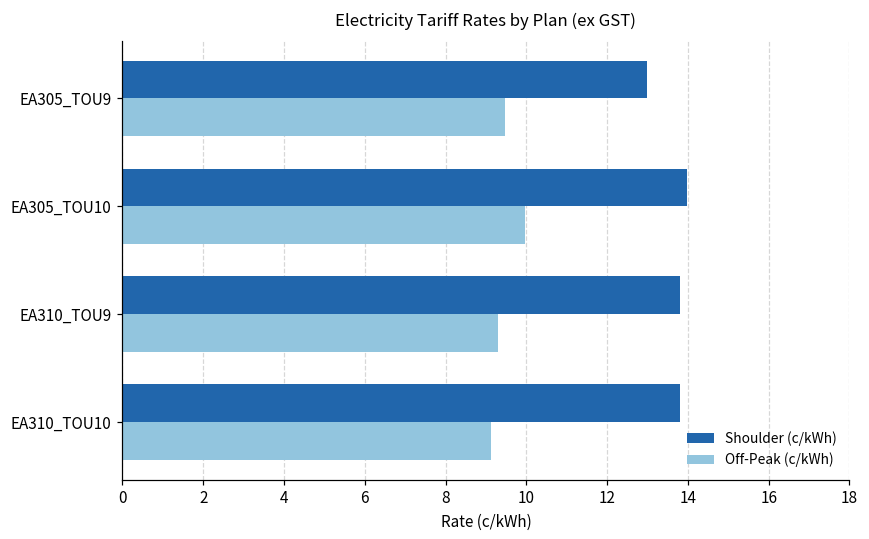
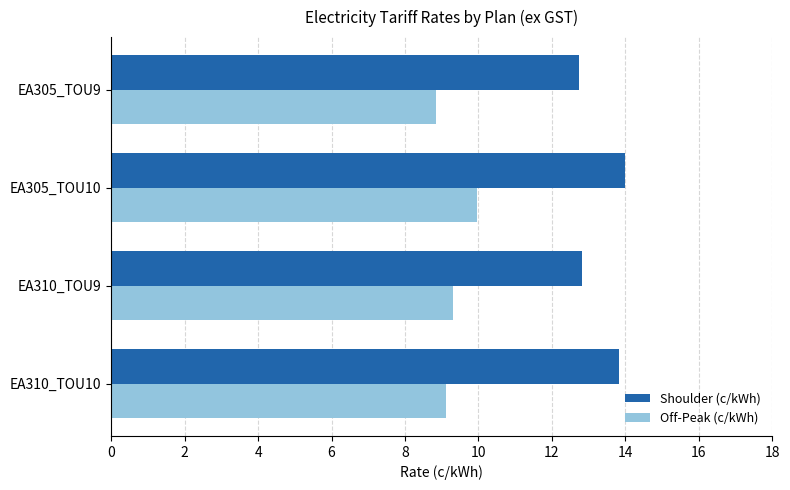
  {
    "Shoulder (c/kWh)": {
-     "EA305_TOU9": 13.0,
+     "EA305_TOU9": 12.7,
      "EA305_TOU10": 14.0,
-     "EA310_TOU9": 13.8,
+     "EA310_TOU9": 12.8,
      "EA310_TOU10": 13.8
    },
    "Off-Peak (c/kWh)": {
-     "EA305_TOU9": 9.5,
+     "EA305_TOU9": 8.8,
      "EA305_TOU10": 10.0,
      "EA310_TOU9": 9.3,
      "EA310_TOU10": 9.1
    }
  }
